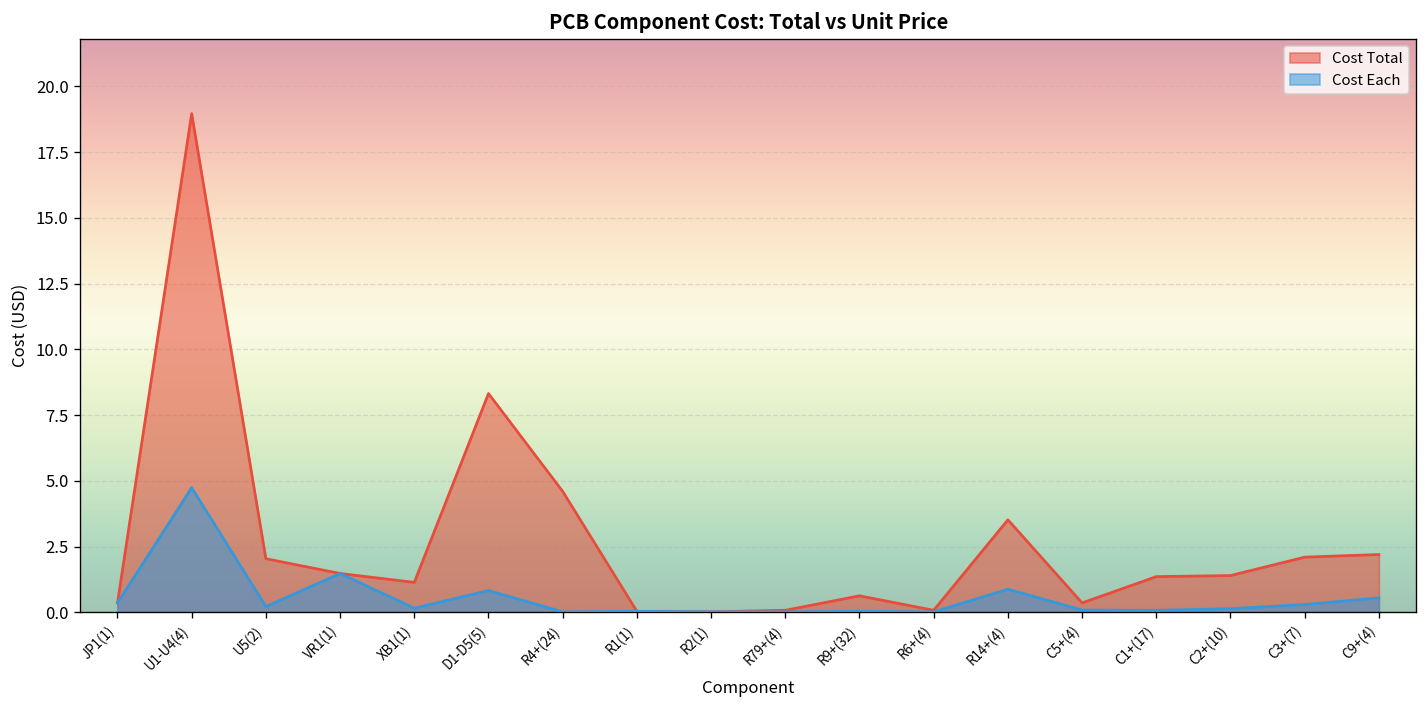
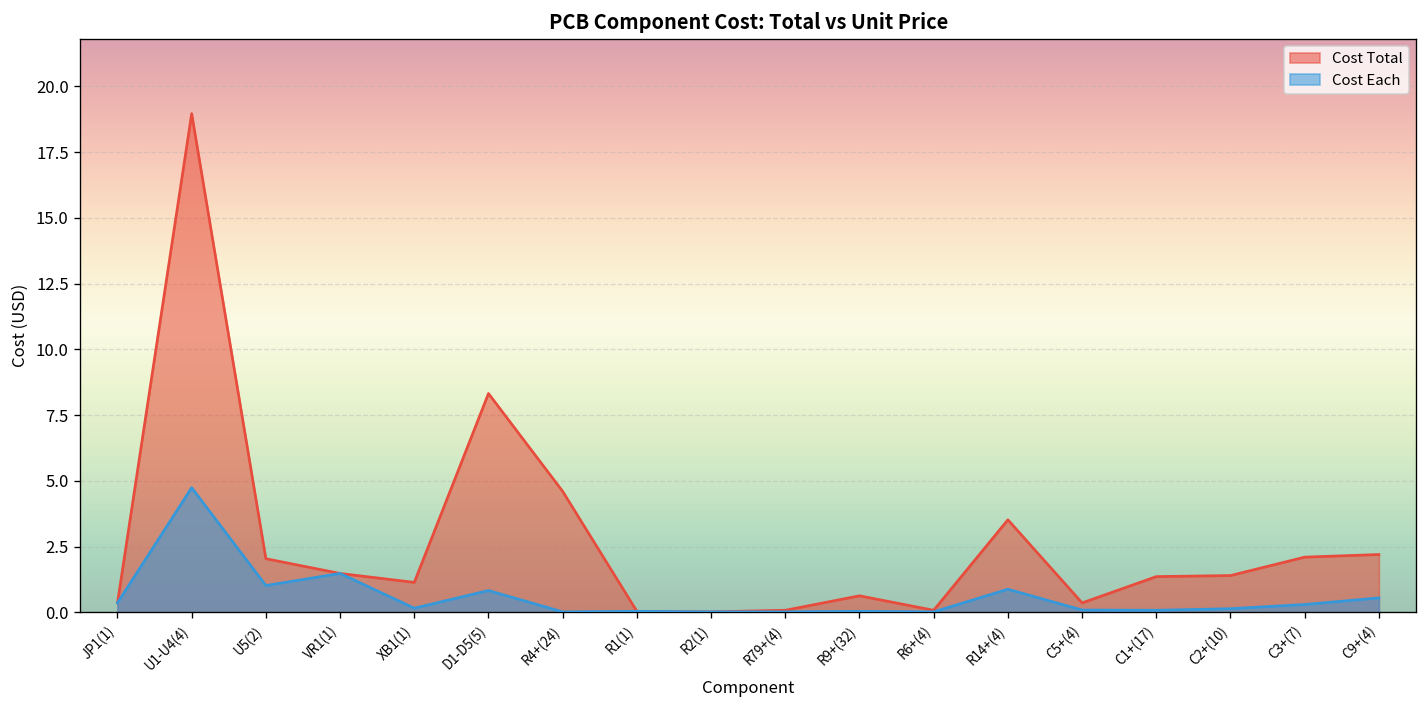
  {
    "Cost Total": {
      "U1-U4(4)": 19.0,
      "U5(2)": 2.0,
      "XB1(1)": 1.1,
      "D1-D5(5)": 8.3,
      "R4+(24)": 4.6,
      "R9+(32)": 0.6,
      "R14+(4)": 3.5,
      "C5+(4)": 0.4,
      "C1+(17)": 1.4,
      "C2+(10)": 1.4,
      "C3+(7)": 2.1,
      "C9+(4)": 2.2
    },
    "Cost Each": {
      "U1-U4(4)": 4.7,
-     "U5(2)": 0.2,
+     "U5(2)": 1.0,
      "XB1(1)": 0.2,
      "D1-D5(5)": 0.8,
      "R4+(24)": 0.0,
      "R9+(32)": 0.0,
      "R14+(4)": 0.9,
      "C5+(4)": 0.1,
      "C1+(17)": 0.1,
      "C2+(10)": 0.1,
      "C3+(7)": 0.3,
      "C9+(4)": 0.6
    }
  }
